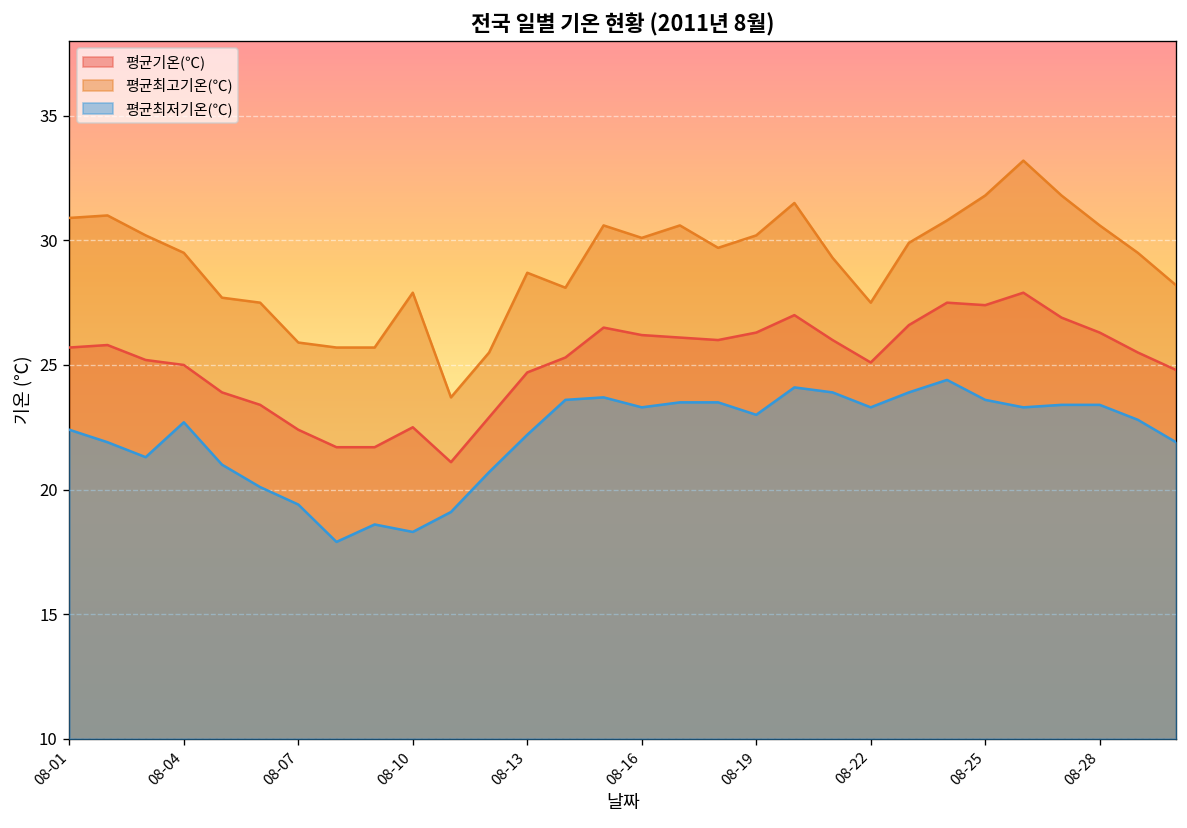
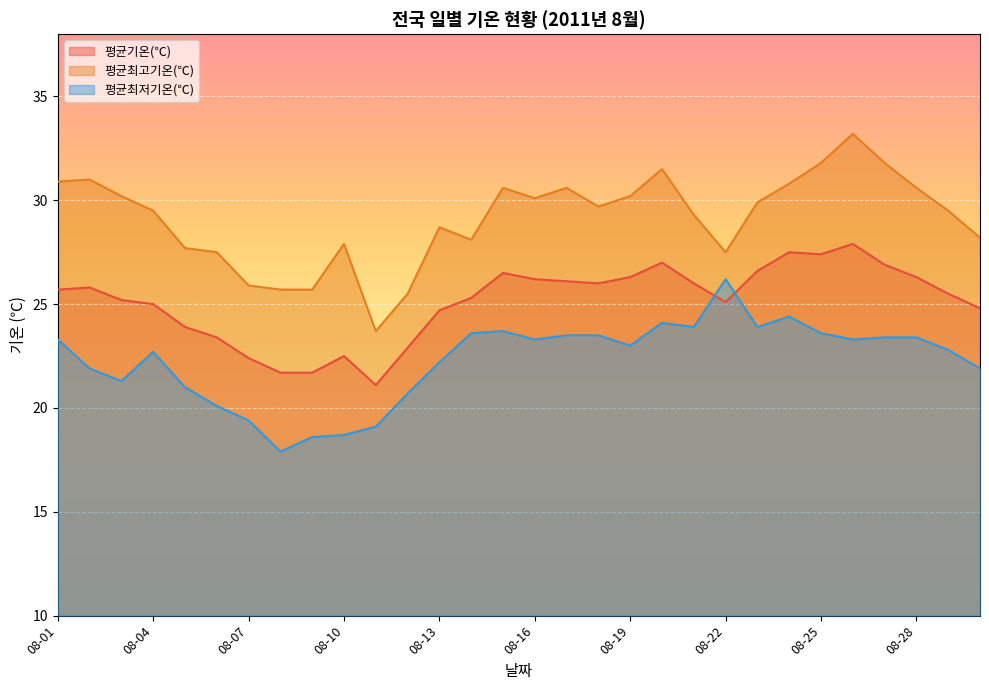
  {
    "평균최저기온(℃)": {
-     "08-01": 22.4,
+     "08-01": 23.3,
      "08-04": 22.7,
      "08-07": 19.4,
-     "08-10": 18.3,
+     "08-10": 18.7,
      "08-13": 22.2,
      "08-16": 23.3,
      "08-19": 23.0,
-     "08-22": 23.3,
+     "08-22": 26.2,
      "08-25": 23.6,
      "08-28": 23.4
    }
  }
